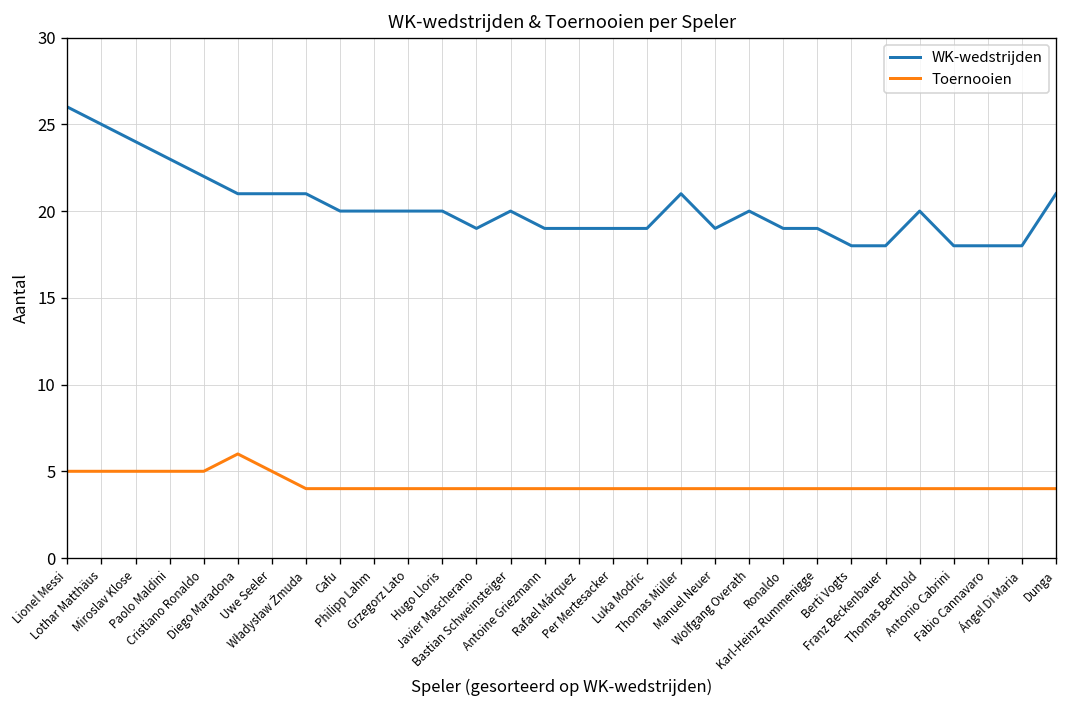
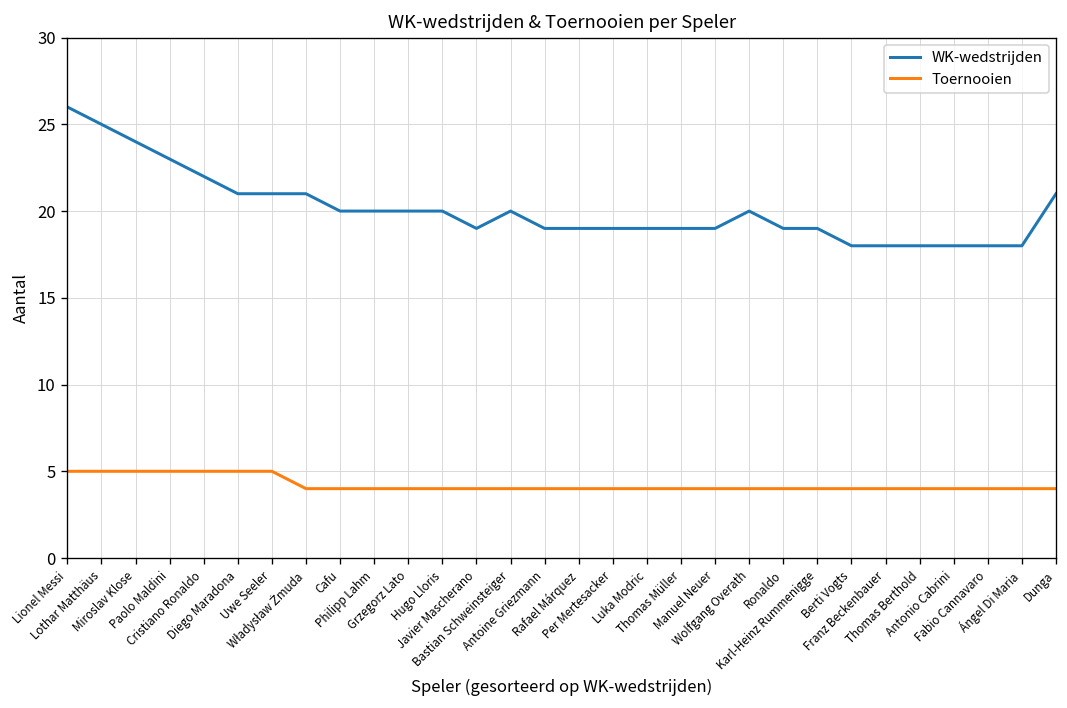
  {
    "WK-wedstrijden": {
      "Lionel Messi": 26,
      "Lothar Matthäus": 25,
      "Miroslav Klose": 24,
      "Paolo Maldini": 23,
      "Cristiano Ronaldo": 22,
      "Diego Maradona": 21,
      "Uwe Seeler": 21,
      "Władysław Żmuda": 21,
      "Cafu": 20,
      "Philipp Lahm": 20,
      "Grzegorz Lato": 20,
      "Hugo Lloris": 20,
      "Javier Mascherano": 19,
      "Bastian Schweinsteiger": 20,
      "Antoine Griezmann": 19,
      "Rafael Márquez": 19,
      "Per Mertesacker": 19,
      "Luka Modric": 19,
-     "Thomas Müller": 21,
+     "Thomas Müller": 19,
      "Manuel Neuer": 19,
      "Wolfgang Overath": 20,
      "Ronaldo": 19,
      "Karl-Heinz Rummenigge": 19,
      "Berti Vogts": 18,
      "Franz Beckenbauer": 18,
-     "Thomas Berthold": 20,
+     "Thomas Berthold": 18,
      "Antonio Cabrini": 18,
      "Fabio Cannavaro": 18,
      "Ángel Di Maria": 18,
      "Dunga": 21
    },
    "Toernooien": {
      "Lionel Messi": 5,
      "Lothar Matthäus": 5,
      "Miroslav Klose": 5,
      "Paolo Maldini": 5,
      "Cristiano Ronaldo": 5,
-     "Diego Maradona": 6,
+     "Diego Maradona": 5,
      "Uwe Seeler": 5,
      "Władysław Żmuda": 4,
      "Cafu": 4,
      "Philipp Lahm": 4,
      "Grzegorz Lato": 4,
      "Hugo Lloris": 4,
      "Javier Mascherano": 4,
      "Bastian Schweinsteiger": 4,
      "Antoine Griezmann": 4,
      "Rafael Márquez": 4,
      "Per Mertesacker": 4,
      "Luka Modric": 4,
      "Thomas Müller": 4,
      "Manuel Neuer": 4,
      "Wolfgang Overath": 4,
      "Ronaldo": 4,
      "Karl-Heinz Rummenigge": 4,
      "Berti Vogts": 4,
      "Franz Beckenbauer": 4,
      "Thomas Berthold": 4,
      "Antonio Cabrini": 4,
      "Fabio Cannavaro": 4,
      "Ángel Di Maria": 4,
      "Dunga": 4
    }
  }
